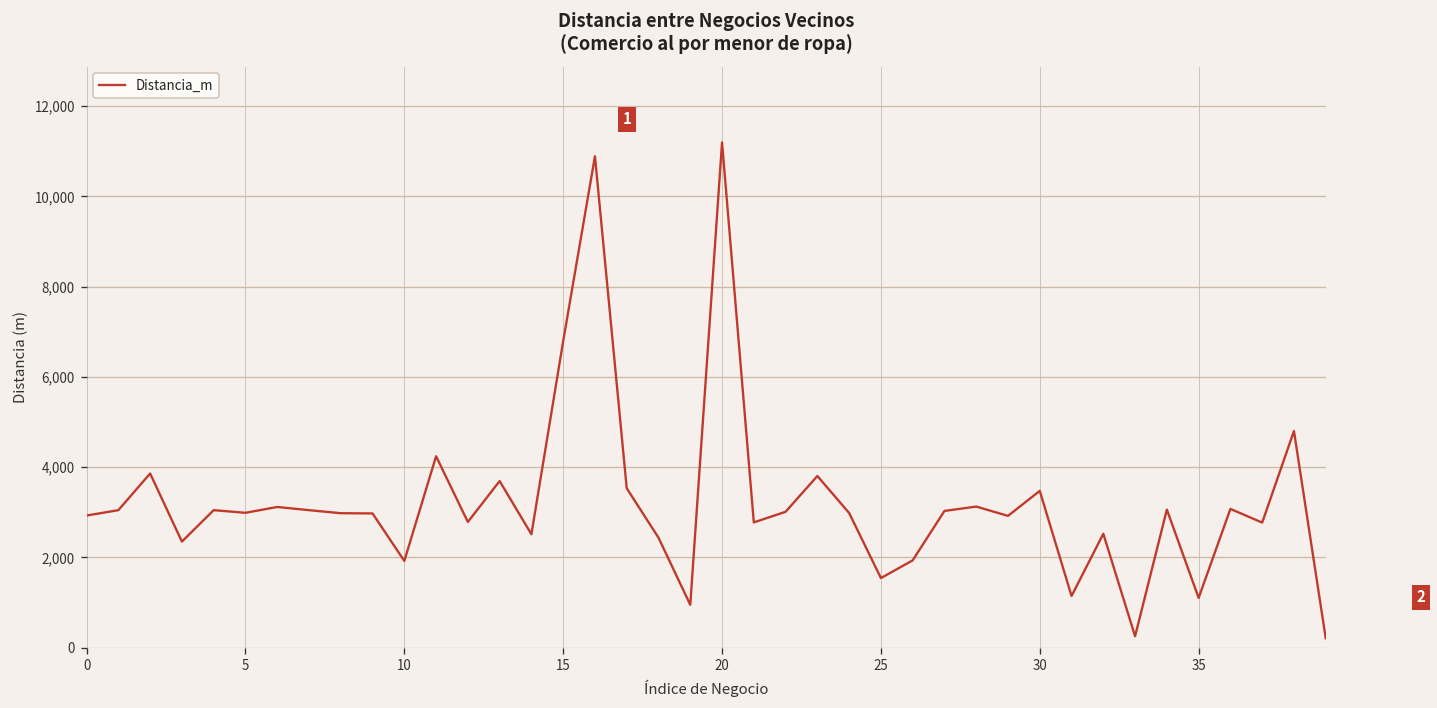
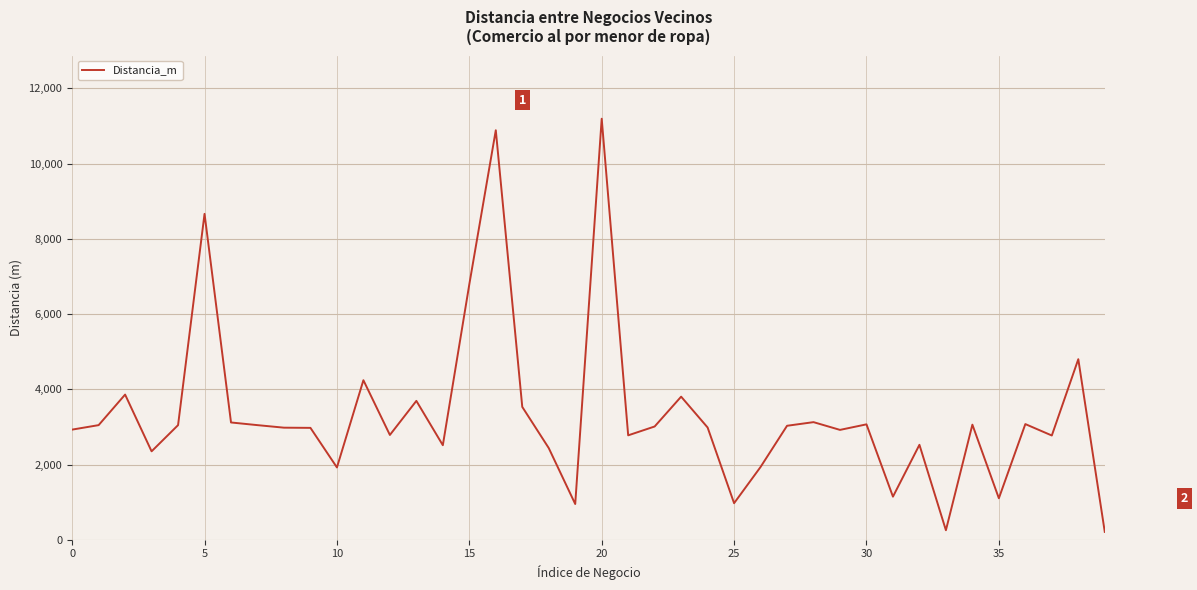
  {
    "0": "2,900",
-   "5": "3,000",
+   "5": "8,700",
    "10": "1,900",
    "15": "6,800",
    "20": "11,200",
-   "25": "1,500",
-   "30": "3,500",
+   "25": "1,000",
+   "30": "3,100",
    "35": "1,100"
  }
